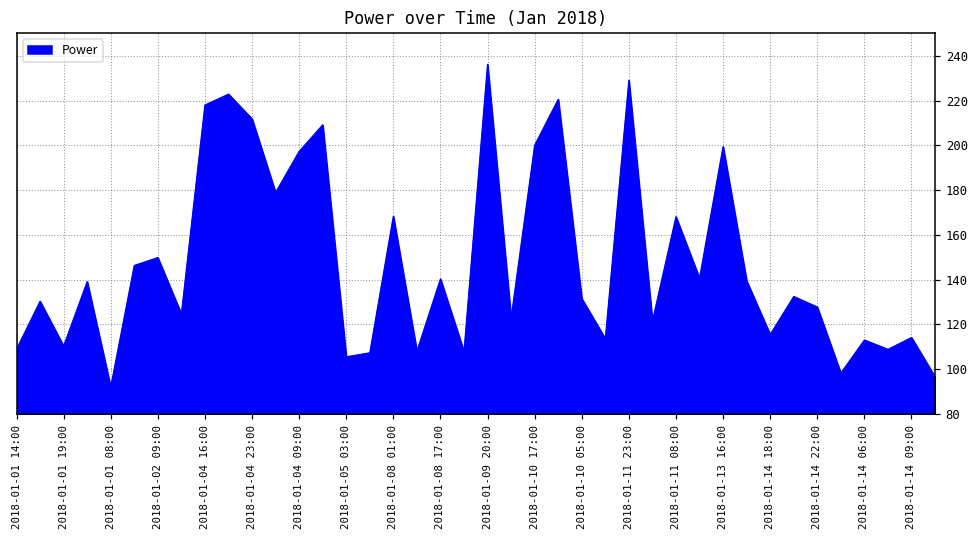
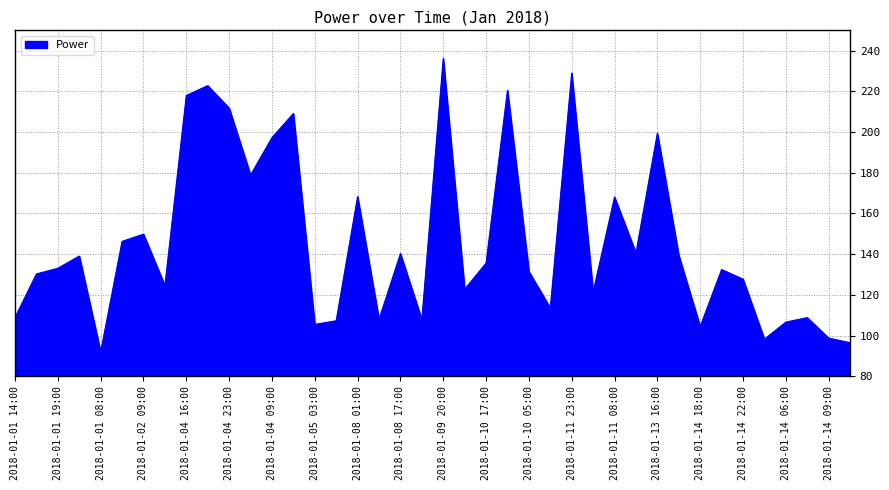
  {
    "2018-01-01 14:00": 109,
-   "2018-01-01 19:00": 110,
+   "2018-01-01 19:00": 133,
    "2018-01-01 08:00": 92,
    "2018-01-02 09:00": 150,
    "2018-01-04 16:00": 218,
    "2018-01-04 23:00": 212,
    "2018-01-04 09:00": 197,
    "2018-01-05 03:00": 105,
    "2018-01-08 01:00": 168,
    "2018-01-08 17:00": 140,
    "2018-01-09 20:00": 236,
-   "2018-01-10 17:00": 200,
+   "2018-01-10 17:00": 136,
    "2018-01-10 05:00": 131,
    "2018-01-11 23:00": 229,
    "2018-01-11 08:00": 168,
    "2018-01-13 16:00": 199,
-   "2018-01-14 18:00": 115,
+   "2018-01-14 18:00": 104,
    "2018-01-14 22:00": 128,
-   "2018-01-14 06:00": 113,
-   "2018-01-14 09:00": 114
+   "2018-01-14 06:00": 107,
+   "2018-01-14 09:00": 99
  }
